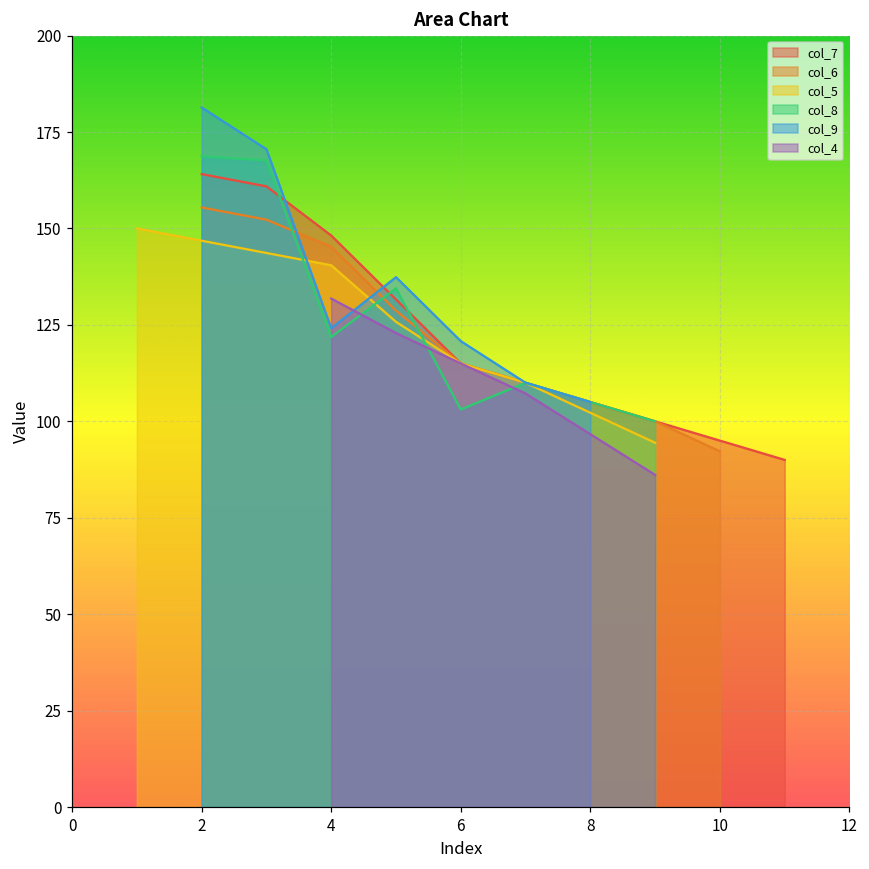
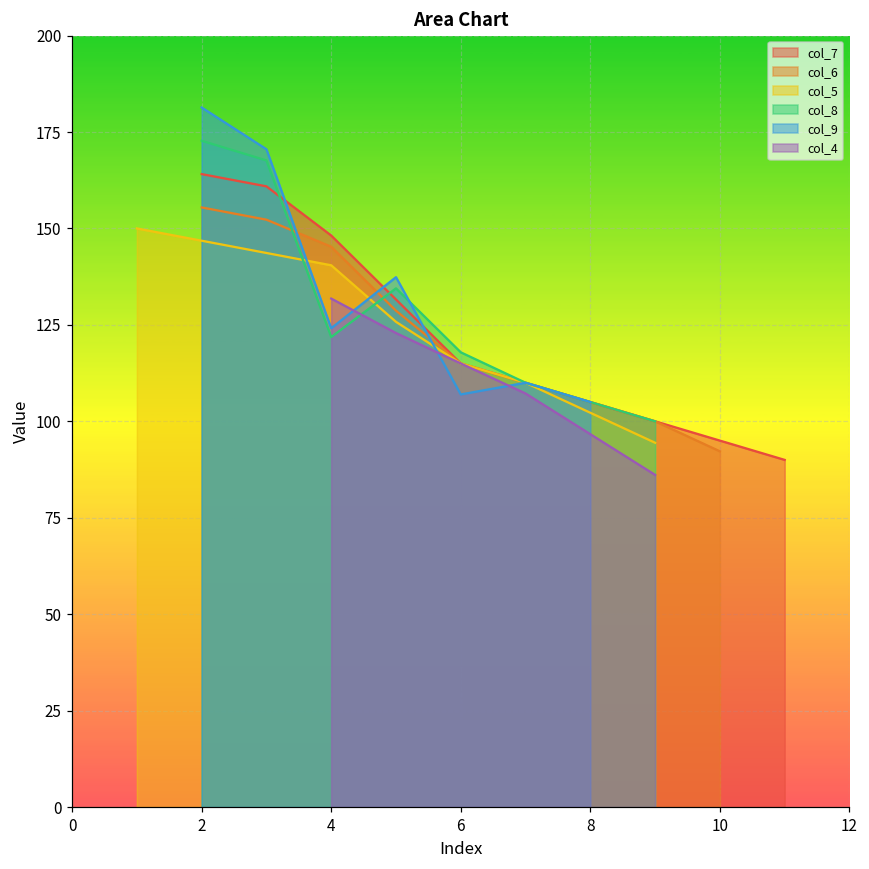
  {
    "col_8": {
-     "2": 169,
+     "2": 173,
      "4": 122,
-     "6": 103
+     "6": 118
    },
    "col_9": {
      "2": 181,
      "4": 124,
-     "6": 121
+     "6": 107
    },
    "col_4": {
      "4": 132,
      "8": 97
    }
  }
